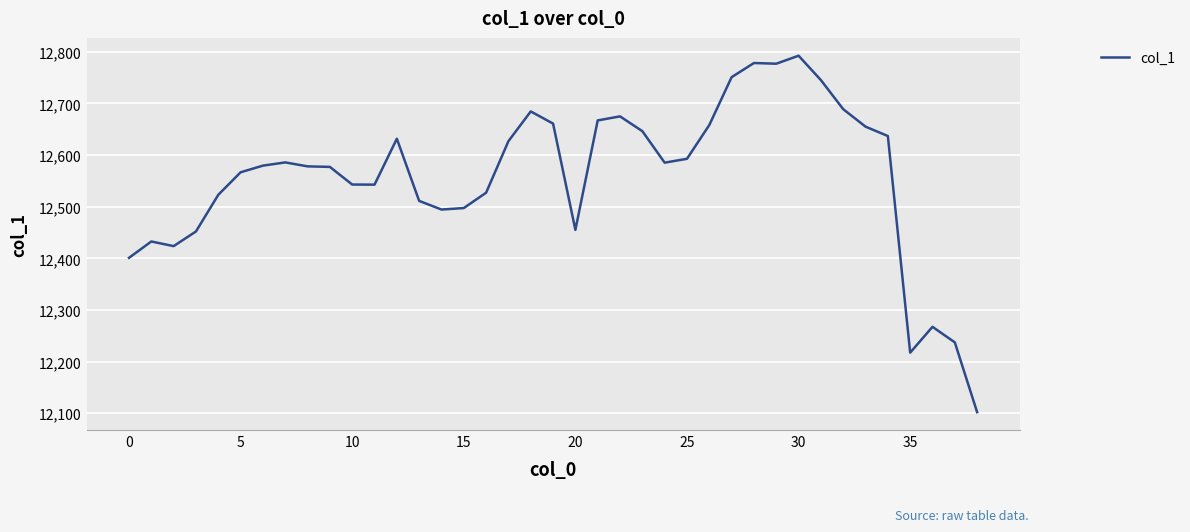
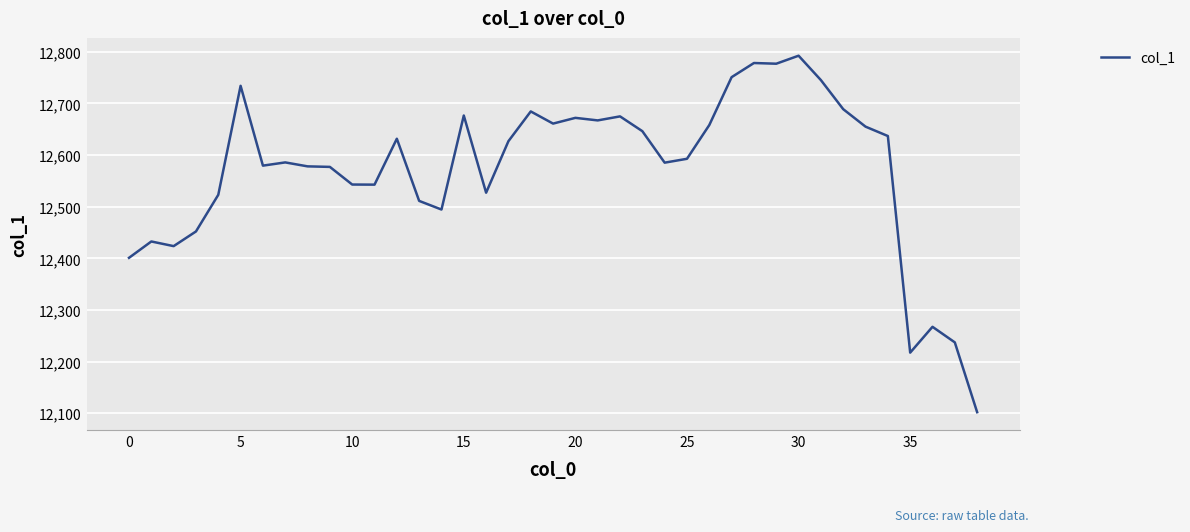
  {
    "0": "12,400",
-   "5": "12,570",
+   "5": "12,730",
    "10": "12,540",
-   "15": "12,500",
-   "20": "12,460",
+   "15": "12,680",
+   "20": "12,670",
    "25": "12,590",
    "30": "12,790",
    "35": "12,220"
  }
